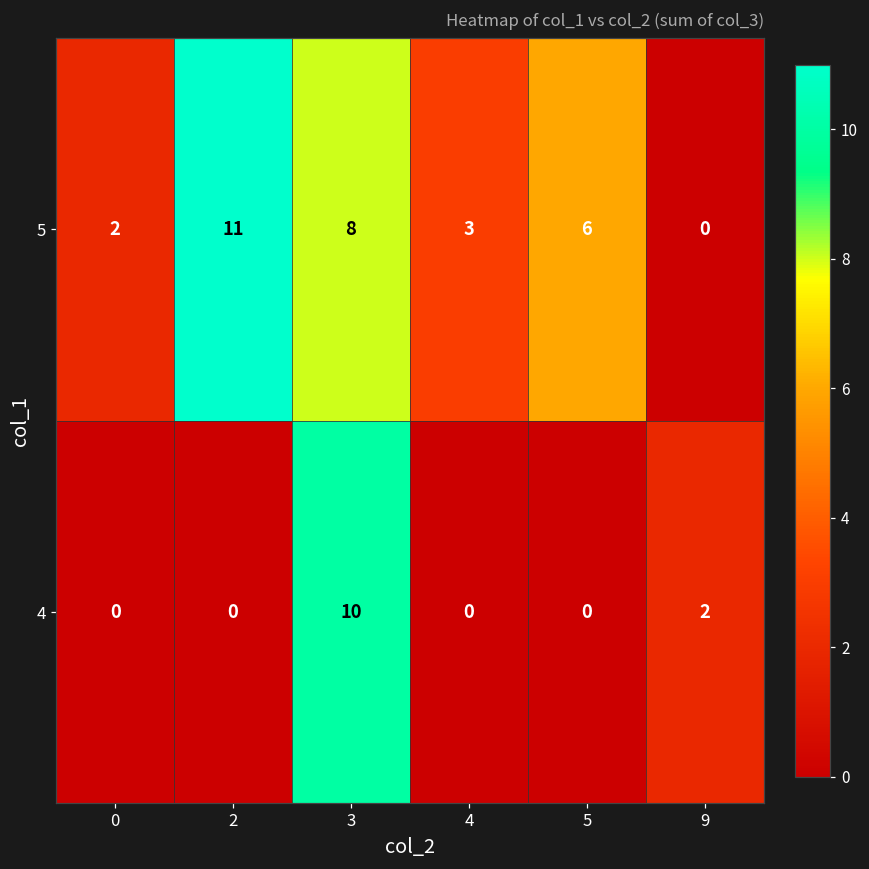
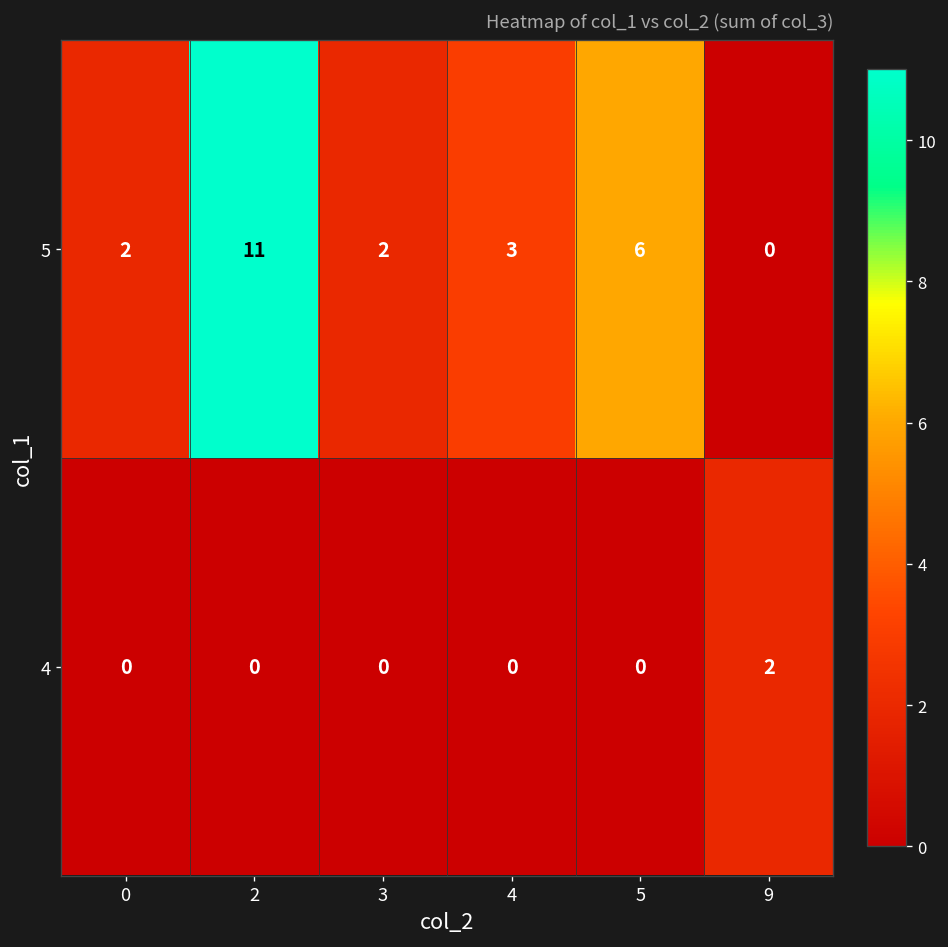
  {
    "5": {
      "0": 2,
      "2": 11,
-     "3": 8,
+     "3": 2,
      "4": 3,
      "5": 6,
      "9": 0
    },
    "4": {
      "0": 0,
      "2": 0,
-     "3": 10,
+     "3": 0,
      "4": 0,
      "5": 0,
      "9": 2
    }
  }
